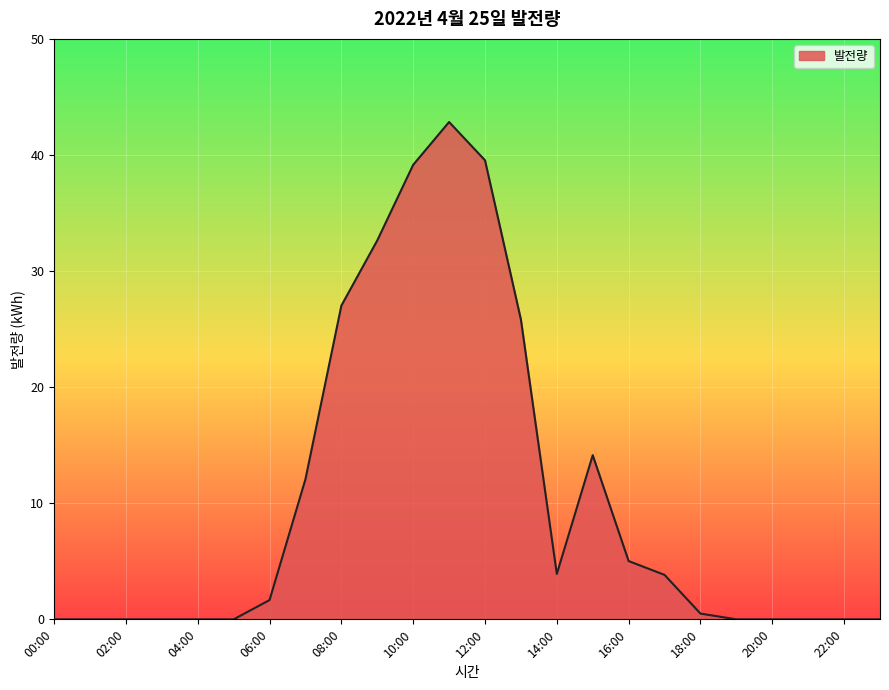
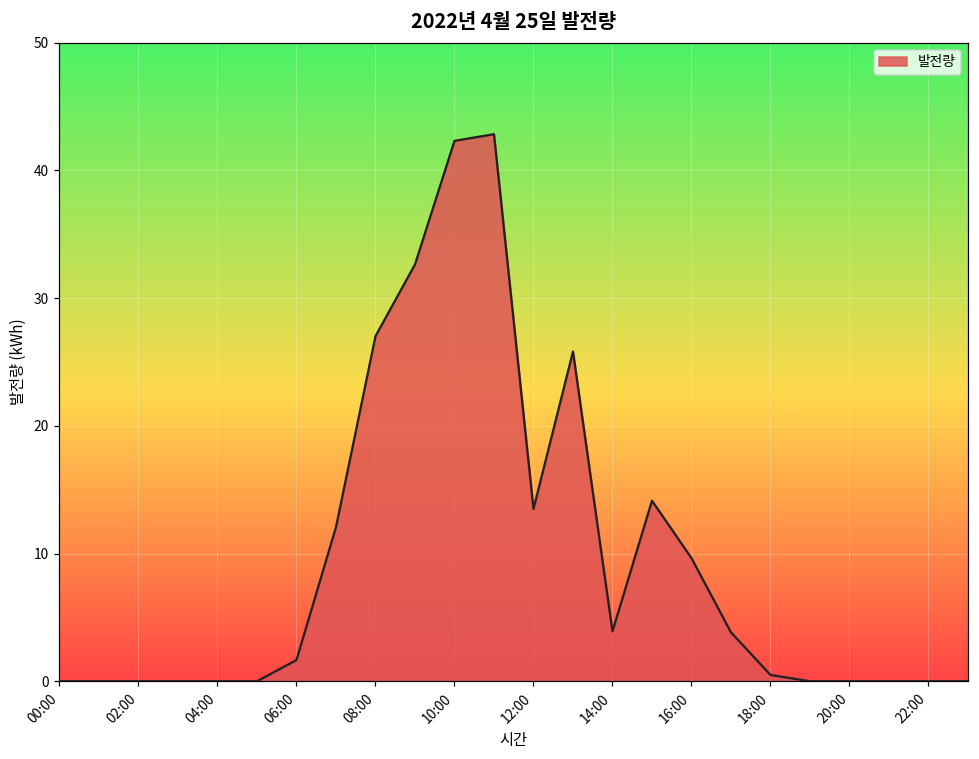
  {
    "00:00": 0.0,
    "02:00": 0.0,
    "04:00": 0.0,
    "06:00": 1.7,
    "08:00": 27.0,
-   "10:00": 39.2,
-   "12:00": 39.5,
+   "10:00": 42.3,
+   "12:00": 13.5,
    "14:00": 3.9,
-   "16:00": 5.0,
+   "16:00": 9.6,
    "18:00": 0.5,
    "20:00": 0.0,
    "22:00": 0.0
  }
